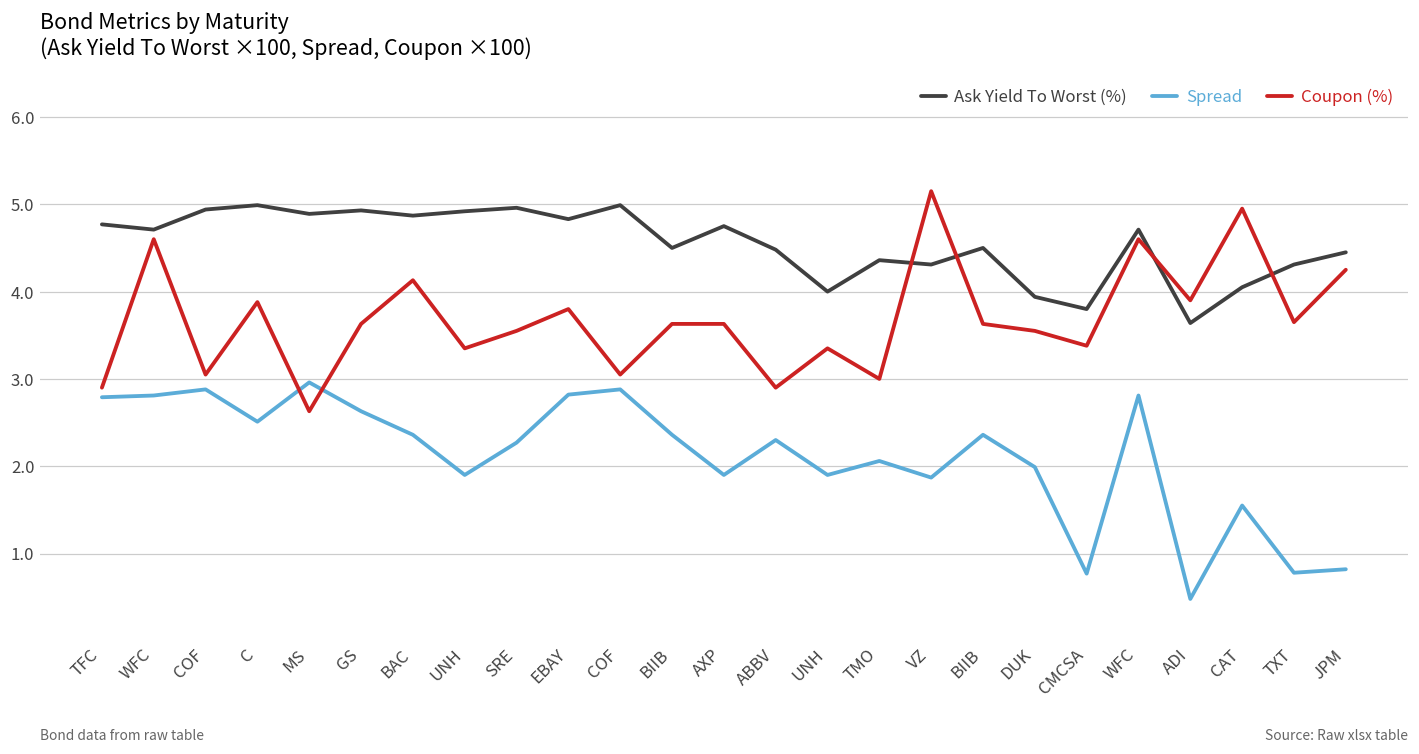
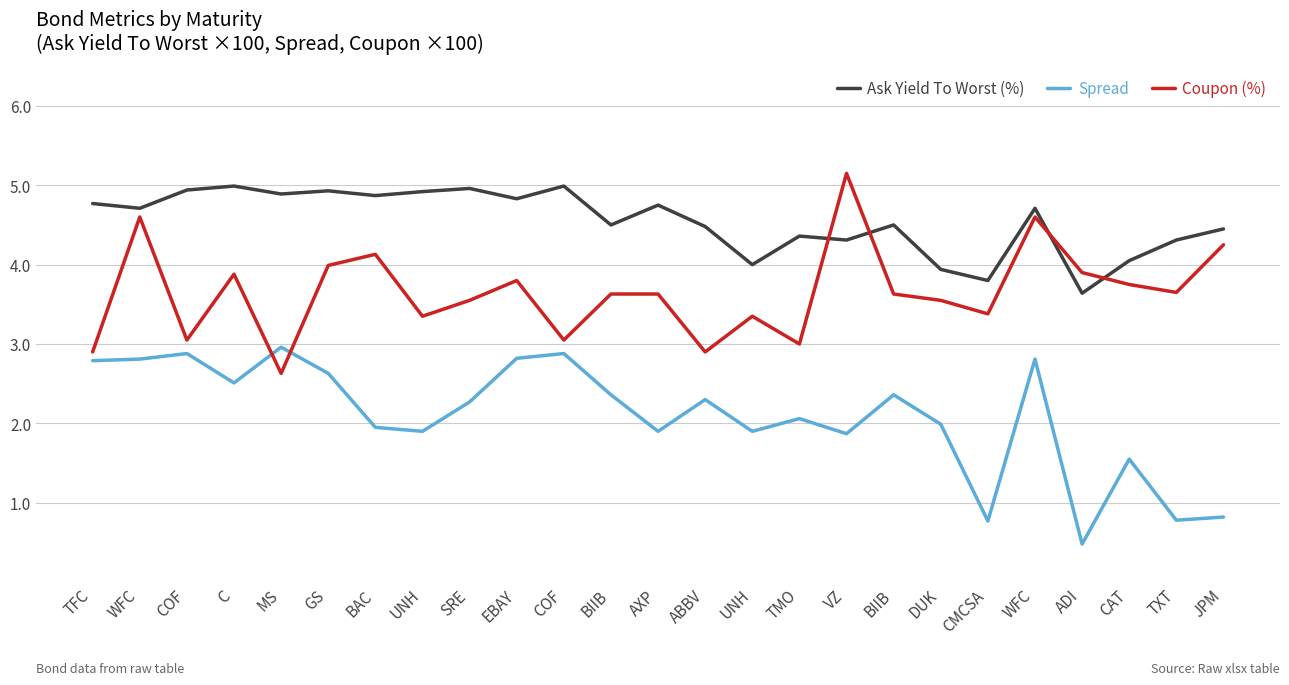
  {
    "Ask Yield To Worst (%)": {
      "TFC": 4.8,
      "C": 5.0,
      "MS": 4.9,
      "GS": 4.9,
      "BAC": 4.9,
      "SRE": 5.0,
      "EBAY": 4.8,
      "AXP": 4.8,
      "ABBV": 4.5,
      "TMO": 4.4,
      "VZ": 4.3,
      "DUK": 3.9,
      "CMCSA": 3.8,
      "ADI": 3.6,
      "CAT": 4.1,
      "TXT": 4.3,
      "JPM": 4.5
    },
    "Spread": {
      "TFC": 2.8,
      "C": 2.5,
      "MS": 3.0,
      "GS": 2.6,
-     "BAC": 2.4,
+     "BAC": 2.0,
      "SRE": 2.3,
      "EBAY": 2.8,
      "AXP": 1.9,
      "ABBV": 2.3,
      "TMO": 2.1,
      "VZ": 1.9,
      "DUK": 2.0,
      "CMCSA": 0.8,
      "ADI": 0.5,
      "CAT": 1.6,
      "TXT": 0.8,
      "JPM": 0.8
    },
    "Coupon (%)": {
      "TFC": 2.9,
      "C": 3.9,
      "MS": 2.6,
-     "GS": 3.6,
+     "GS": 4.0,
      "BAC": 4.1,
      "SRE": 3.6,
      "EBAY": 3.8,
      "AXP": 3.6,
      "ABBV": 2.9,
      "TMO": 3.0,
      "VZ": 5.1,
      "DUK": 3.6,
      "CMCSA": 3.4,
      "ADI": 3.9,
-     "CAT": 5.0,
+     "CAT": 3.8,
      "TXT": 3.7,
      "JPM": 4.3
    }
  }
